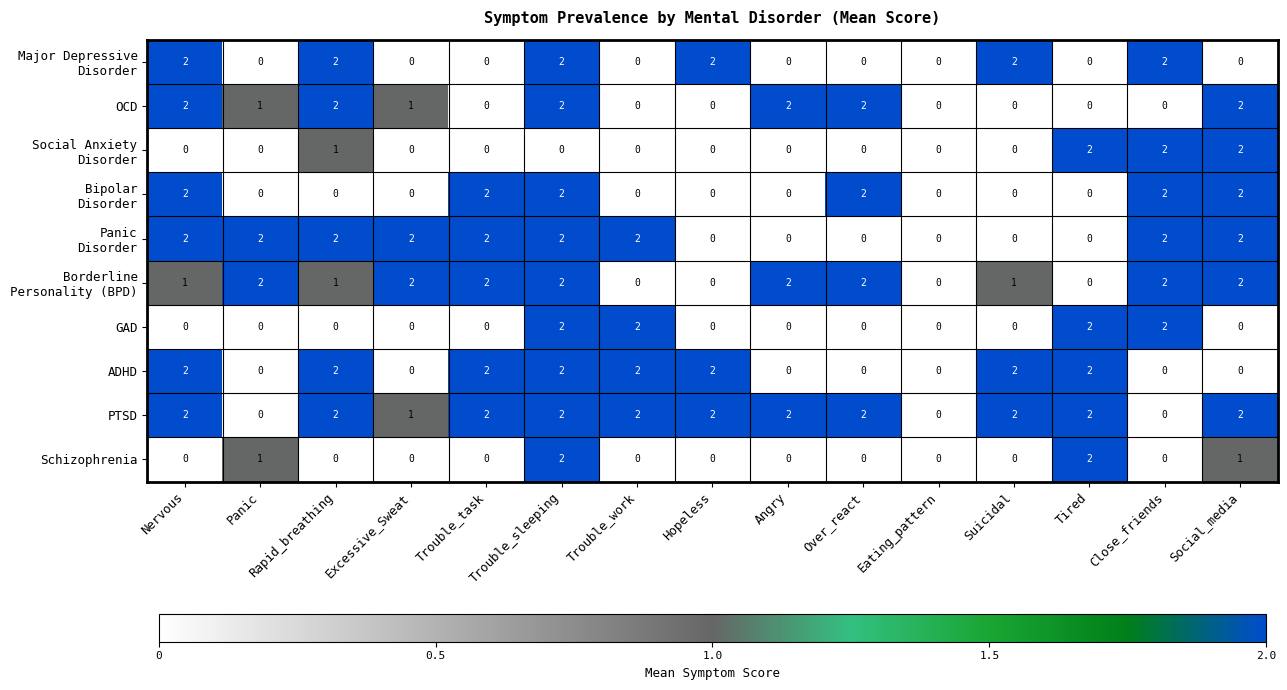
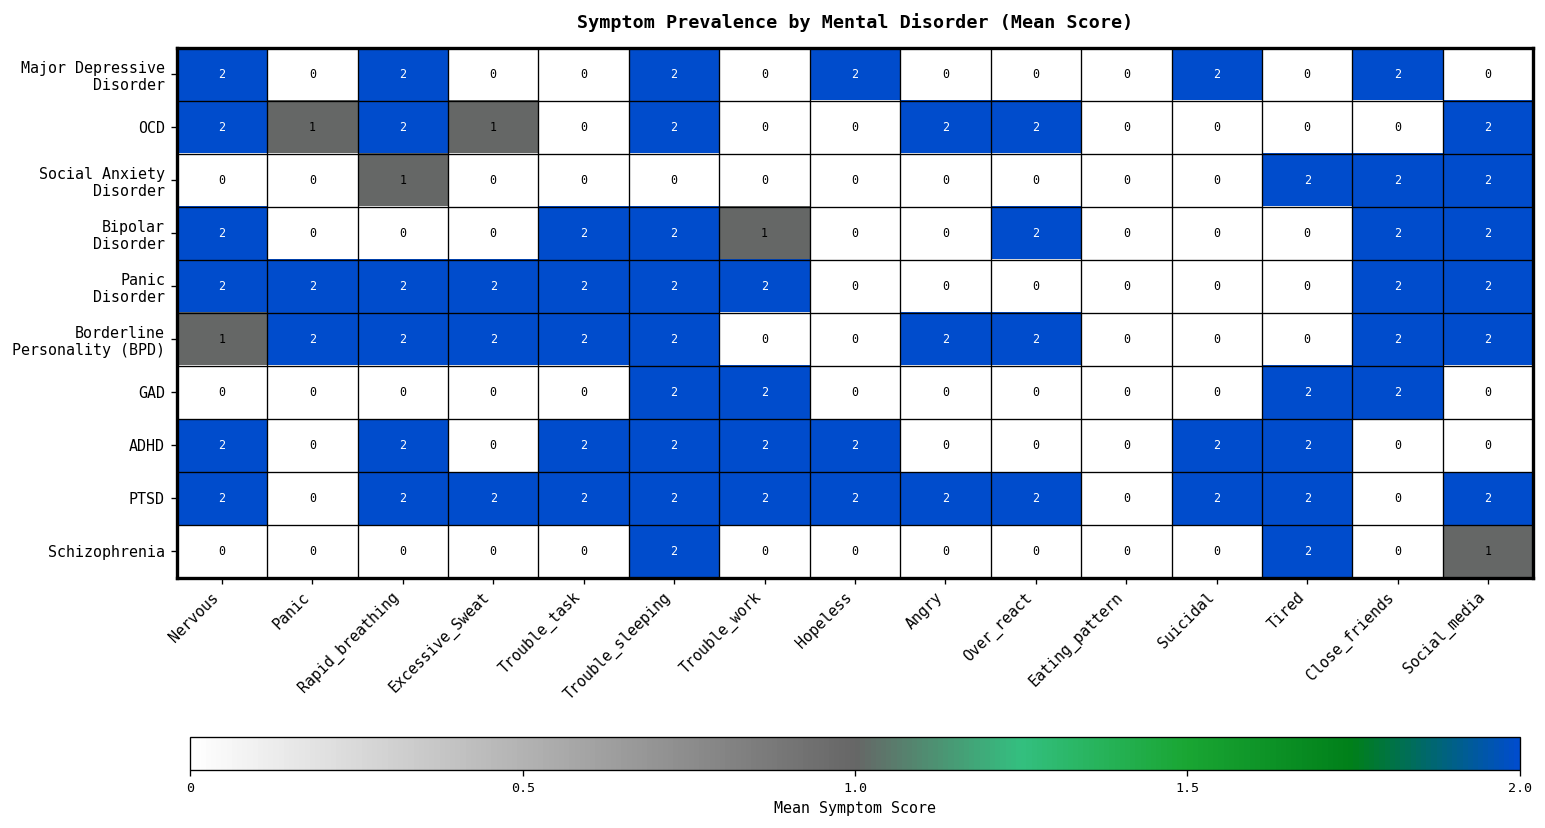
  {
    "Major Depressive Disorder": {
      "Nervous": 2,
      "Panic": 0,
      "Rapid_breathing": 2,
      "Excessive_Sweat": 0,
      "Trouble_task": 0,
      "Trouble_sleeping": 2,
      "Trouble_work": 0,
      "Hopeless": 2,
      "Angry": 0,
      "Over_react": 0,
      "Eating_pattern": 0,
      "Suicidal": 2,
      "Tired": 0,
      "Close_friends": 2,
      "Social_media": 0
    },
    "OCD": {
      "Nervous": 2,
      "Panic": 1,
      "Rapid_breathing": 2,
      "Excessive_Sweat": 1,
      "Trouble_task": 0,
      "Trouble_sleeping": 2,
      "Trouble_work": 0,
      "Hopeless": 0,
      "Angry": 2,
      "Over_react": 2,
      "Eating_pattern": 0,
      "Suicidal": 0,
      "Tired": 0,
      "Close_friends": 0,
      "Social_media": 2
    },
    "Social Anxiety Disorder": {
      "Nervous": 0,
      "Panic": 0,
      "Rapid_breathing": 1,
      "Excessive_Sweat": 0,
      "Trouble_task": 0,
      "Trouble_sleeping": 0,
      "Trouble_work": 0,
      "Hopeless": 0,
      "Angry": 0,
      "Over_react": 0,
      "Eating_pattern": 0,
      "Suicidal": 0,
      "Tired": 2,
      "Close_friends": 2,
      "Social_media": 2
    },
    "Bipolar Disorder": {
      "Nervous": 2,
      "Panic": 0,
      "Rapid_breathing": 0,
      "Excessive_Sweat": 0,
      "Trouble_task": 2,
      "Trouble_sleeping": 2,
-     "Trouble_work": 0,
+     "Trouble_work": 1,
      "Hopeless": 0,
      "Angry": 0,
      "Over_react": 2,
      "Eating_pattern": 0,
      "Suicidal": 0,
      "Tired": 0,
      "Close_friends": 2,
      "Social_media": 2
    },
    "Panic Disorder": {
      "Nervous": 2,
      "Panic": 2,
      "Rapid_breathing": 2,
      "Excessive_Sweat": 2,
      "Trouble_task": 2,
      "Trouble_sleeping": 2,
      "Trouble_work": 2,
      "Hopeless": 0,
      "Angry": 0,
      "Over_react": 0,
      "Eating_pattern": 0,
      "Suicidal": 0,
      "Tired": 0,
      "Close_friends": 2,
      "Social_media": 2
    },
    "Borderline Personality (BPD)": {
      "Nervous": 1,
      "Panic": 2,
-     "Rapid_breathing": 1,
+     "Rapid_breathing": 2,
      "Excessive_Sweat": 2,
      "Trouble_task": 2,
      "Trouble_sleeping": 2,
      "Trouble_work": 0,
      "Hopeless": 0,
      "Angry": 2,
      "Over_react": 2,
      "Eating_pattern": 0,
-     "Suicidal": 1,
+     "Suicidal": 0,
      "Tired": 0,
      "Close_friends": 2,
      "Social_media": 2
    },
    "GAD": {
      "Nervous": 0,
      "Panic": 0,
      "Rapid_breathing": 0,
      "Excessive_Sweat": 0,
      "Trouble_task": 0,
      "Trouble_sleeping": 2,
      "Trouble_work": 2,
      "Hopeless": 0,
      "Angry": 0,
      "Over_react": 0,
      "Eating_pattern": 0,
      "Suicidal": 0,
      "Tired": 2,
      "Close_friends": 2,
      "Social_media": 0
    },
    "ADHD": {
      "Nervous": 2,
      "Panic": 0,
      "Rapid_breathing": 2,
      "Excessive_Sweat": 0,
      "Trouble_task": 2,
      "Trouble_sleeping": 2,
      "Trouble_work": 2,
      "Hopeless": 2,
      "Angry": 0,
      "Over_react": 0,
      "Eating_pattern": 0,
      "Suicidal": 2,
      "Tired": 2,
      "Close_friends": 0,
      "Social_media": 0
    },
    "PTSD": {
      "Nervous": 2,
      "Panic": 0,
      "Rapid_breathing": 2,
-     "Excessive_Sweat": 1,
+     "Excessive_Sweat": 2,
      "Trouble_task": 2,
      "Trouble_sleeping": 2,
      "Trouble_work": 2,
      "Hopeless": 2,
      "Angry": 2,
      "Over_react": 2,
      "Eating_pattern": 0,
      "Suicidal": 2,
      "Tired": 2,
      "Close_friends": 0,
      "Social_media": 2
    },
    "Schizophrenia": {
      "Nervous": 0,
-     "Panic": 1,
+     "Panic": 0,
      "Rapid_breathing": 0,
      "Excessive_Sweat": 0,
      "Trouble_task": 0,
      "Trouble_sleeping": 2,
      "Trouble_work": 0,
      "Hopeless": 0,
      "Angry": 0,
      "Over_react": 0,
      "Eating_pattern": 0,
      "Suicidal": 0,
      "Tired": 2,
      "Close_friends": 0,
      "Social_media": 1
    }
  }
